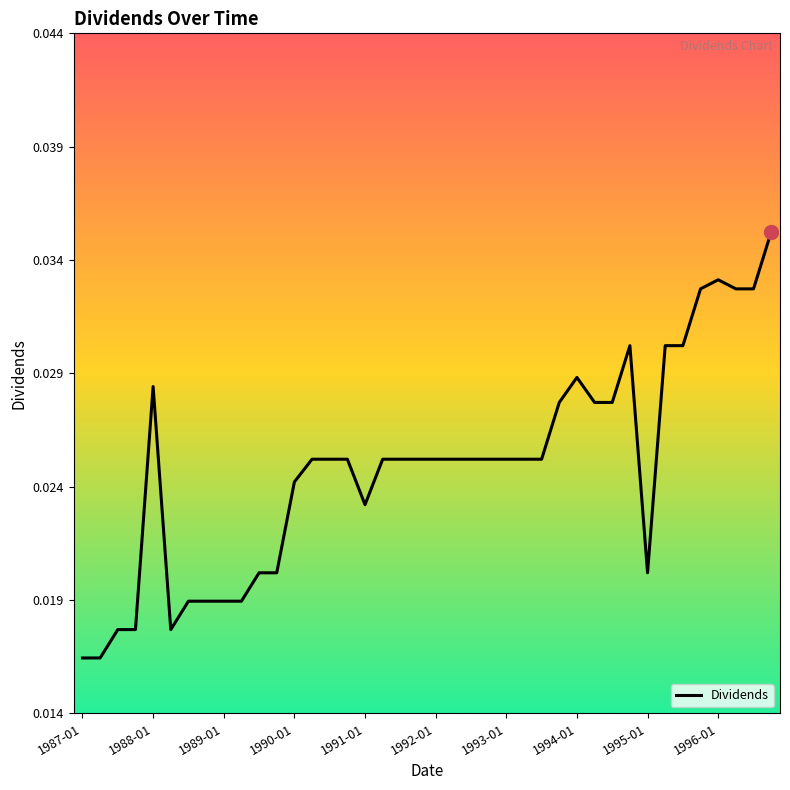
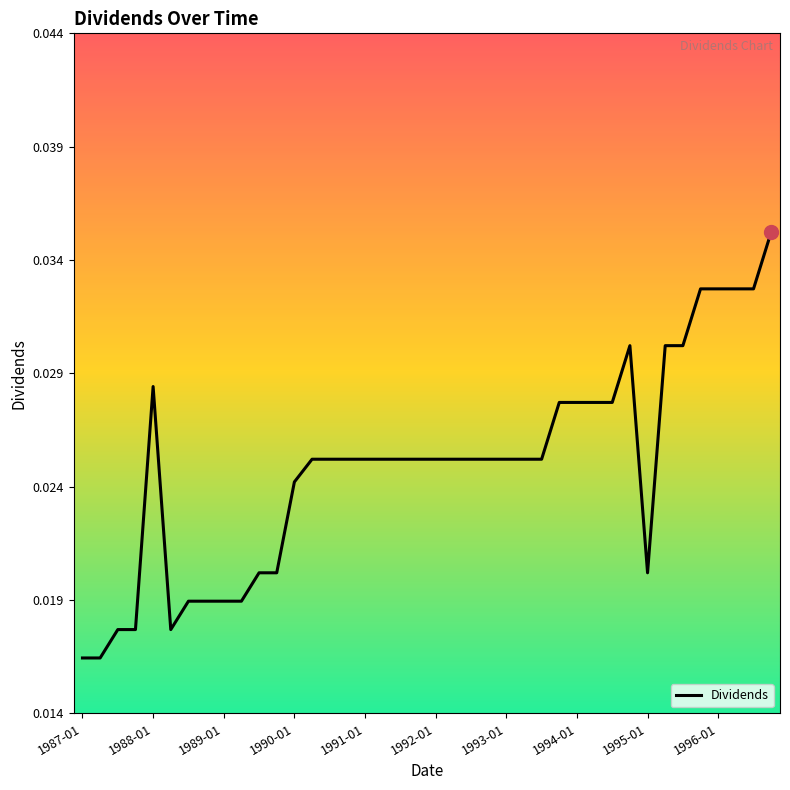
  {
    "Dividends": {
      "1987-01": 0.0163,
      "1988-01": 0.0282,
      "1989-01": 0.0188,
      "1990-01": 0.0240,
-     "1991-01": 0.023,
+     "1991-01": 0.025,
      "1992-01": 0.0250,
      "1993-01": 0.0250,
-     "1994-01": 0.0286,
+     "1994-01": 0.0275,
      "1995-01": 0.0200,
-     "1996-01": 0.0329
+     "1996-01": 0.0325
    }
  }
